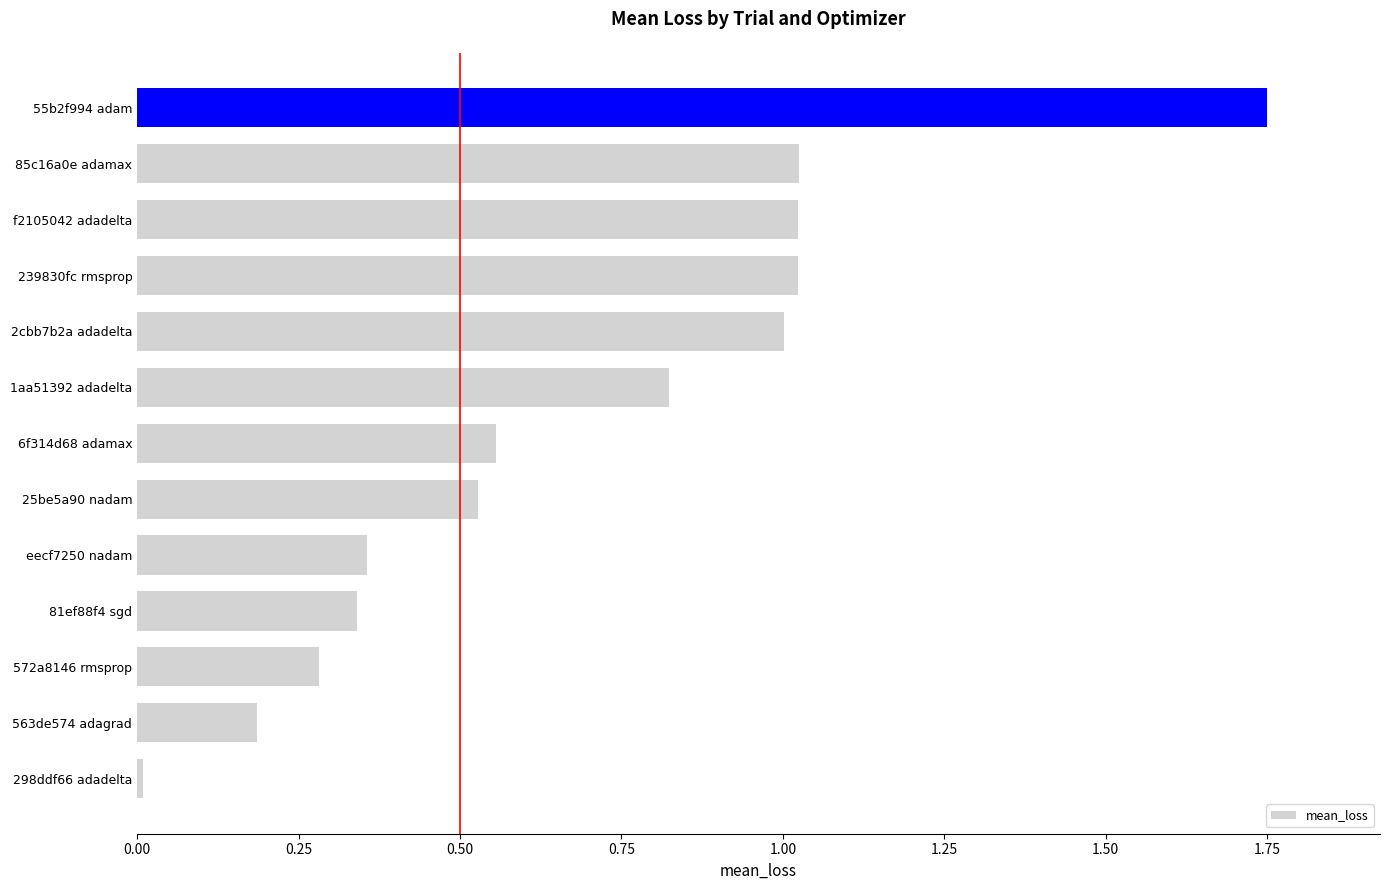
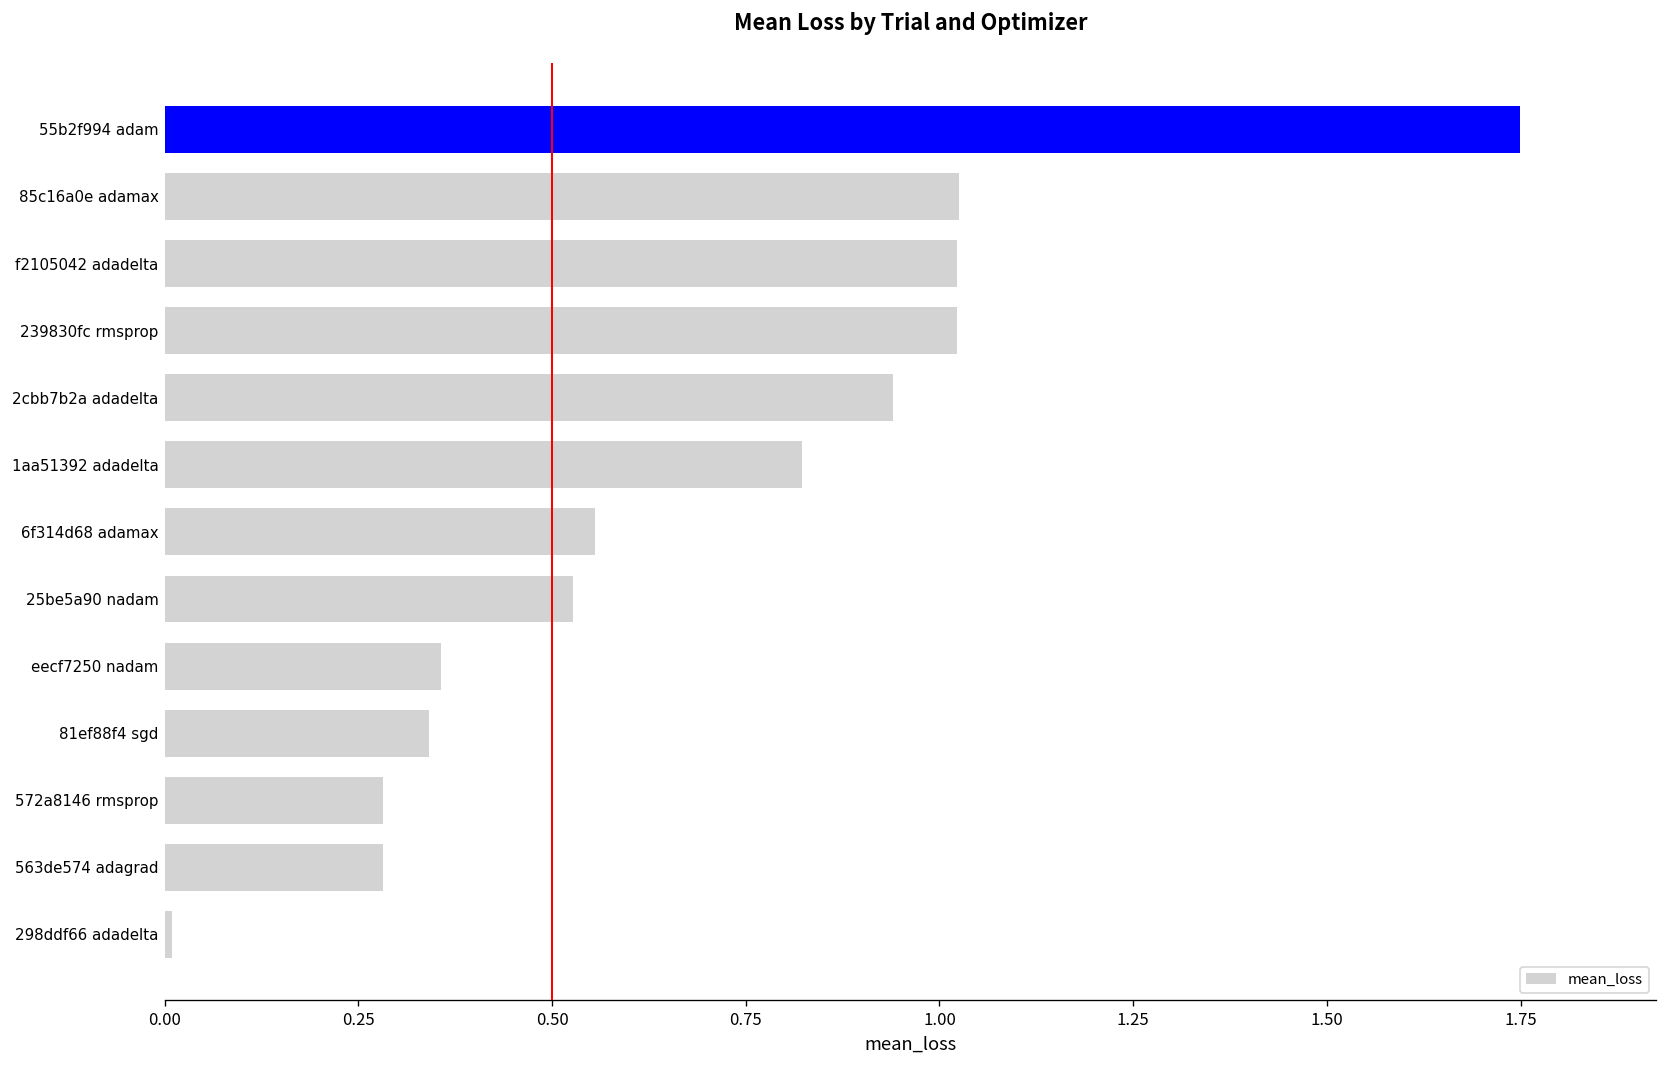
  {
    "55b2f994 adam": 1.75,
    "85c16a0e adamax": 1.02,
    "f2105042 adadelta": 1.02,
    "239830fc rmsprop": 1.02,
-   "2cbb7b2a adadelta": 1.00,
+   "2cbb7b2a adadelta": 0.94,
    "1aa51392 adadelta": 0.82,
    "6f314d68 adamax": 0.56,
    "25be5a90 nadam": 0.53,
    "eecf7250 nadam": 0.36,
    "81ef88f4 sgd": 0.34,
    "572a8146 rmsprop": 0.28,
-   "563de574 adagrad": 0.19,
+   "563de574 adagrad": 0.28,
    "298ddf66 adadelta": 0.01
  }
